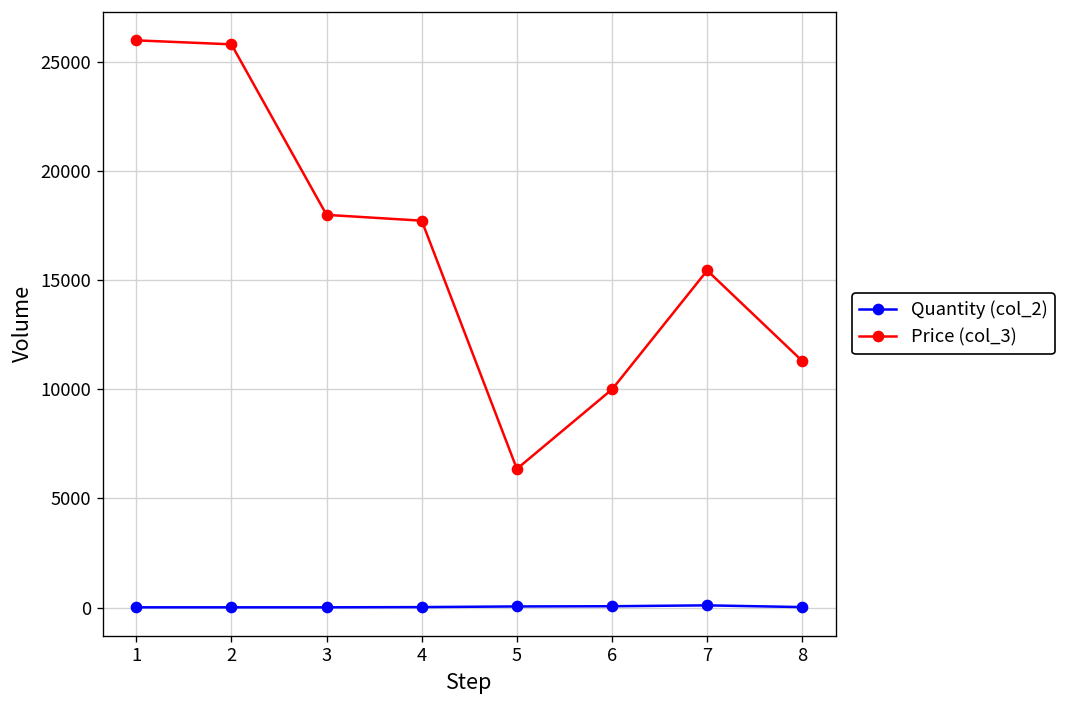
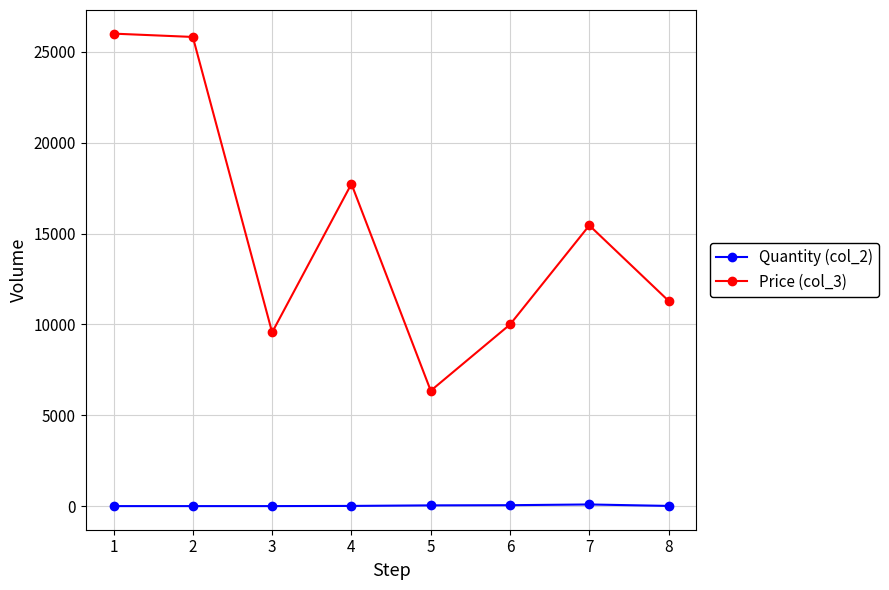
  {
    "Quantity (col_2)": {
      "1": 0,
      "2": 0,
      "3": 0,
      "4": 0,
      "5": 100,
      "6": 100,
      "7": 100,
      "8": 0
    },
    "Price (col_3)": {
      "1": 26000,
      "2": 25800,
-     "3": 18000,
+     "3": 9600,
      "4": 17700,
      "5": 6400,
      "6": 10000,
      "7": 15500,
      "8": 11300
    }
  }
